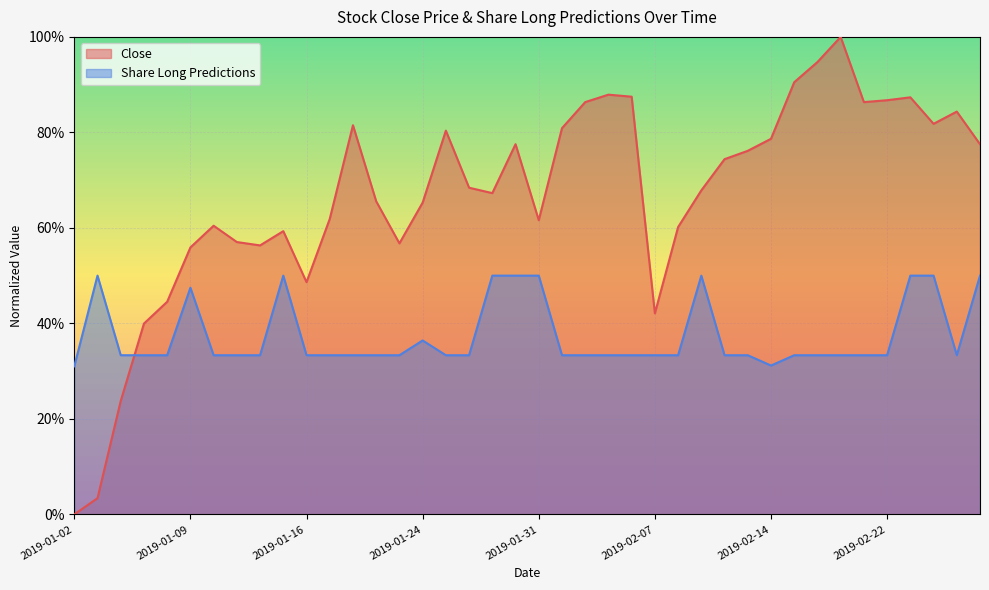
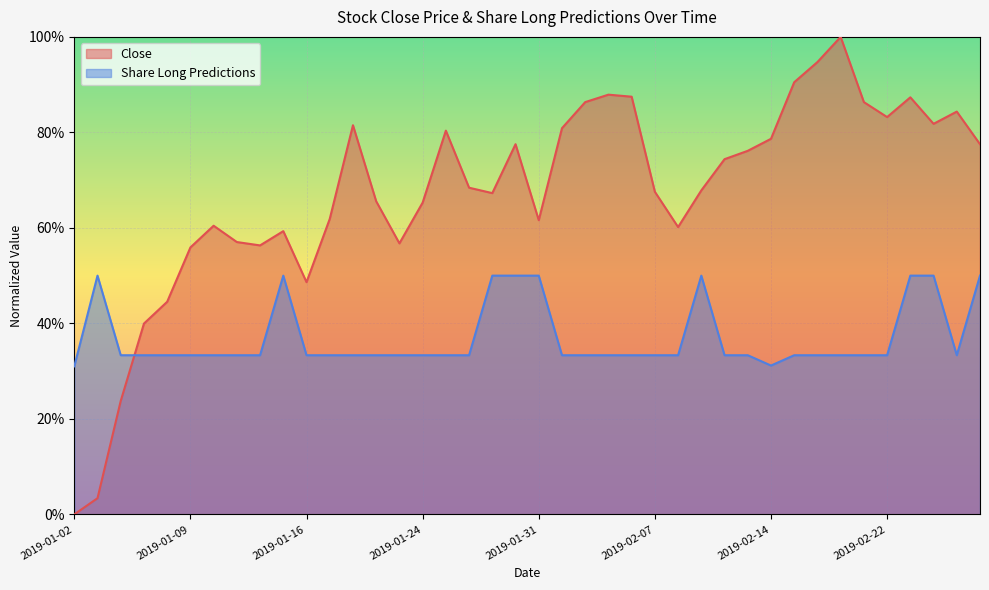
  {
    "Close": {
      "2019-01-02": "0%",
      "2019-01-09": "56%",
      "2019-01-16": "49%",
      "2019-01-24": "65%",
      "2019-01-31": "62%",
-     "2019-02-07": "42%",
+     "2019-02-07": "68%",
      "2019-02-14": "79%",
-     "2019-02-22": "87%"
+     "2019-02-22": "83%"
    },
    "Share Long Predictions": {
      "2019-01-02": "31%",
-     "2019-01-09": "47%",
+     "2019-01-09": "33%",
      "2019-01-16": "33%",
-     "2019-01-24": "36%",
+     "2019-01-24": "33%",
      "2019-01-31": "50%",
      "2019-02-07": "33%",
      "2019-02-14": "31%",
      "2019-02-22": "33%"
    }
  }
